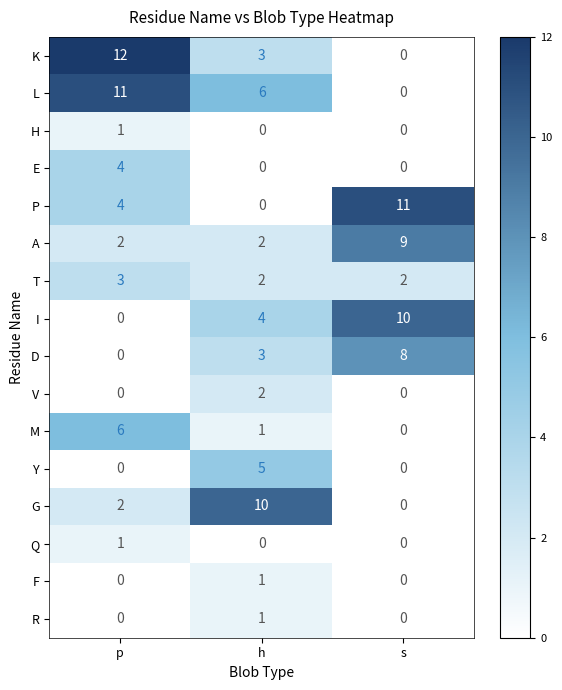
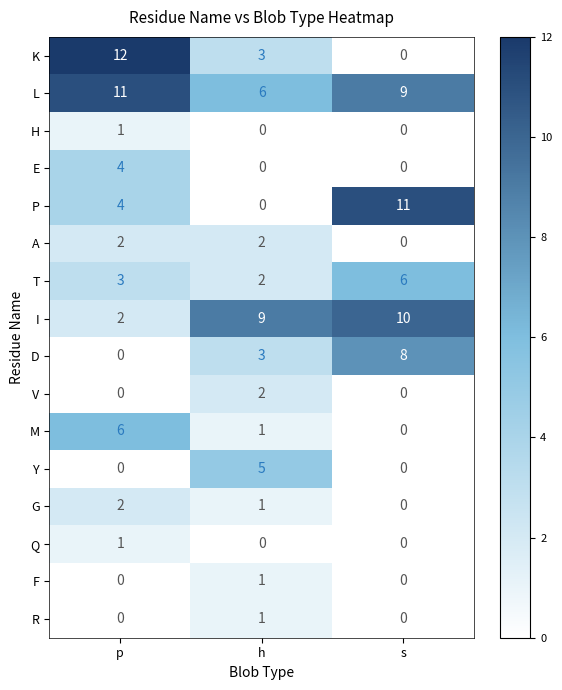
  {
    "K": {
      "p": 12,
      "h": 3,
      "s": 0
    },
    "L": {
      "p": 11,
      "h": 6,
-     "s": 0
+     "s": 9
    },
    "H": {
      "p": 1,
      "h": 0,
      "s": 0
    },
    "E": {
      "p": 4,
      "h": 0,
      "s": 0
    },
    "P": {
      "p": 4,
      "h": 0,
      "s": 11
    },
    "A": {
      "p": 2,
      "h": 2,
-     "s": 9
+     "s": 0
    },
    "T": {
      "p": 3,
      "h": 2,
-     "s": 2
+     "s": 6
    },
    "I": {
-     "p": 0,
-     "h": 4,
+     "p": 2,
+     "h": 9,
      "s": 10
    },
    "D": {
      "p": 0,
      "h": 3,
      "s": 8
    },
    "V": {
      "p": 0,
      "h": 2,
      "s": 0
    },
    "M": {
      "p": 6,
      "h": 1,
      "s": 0
    },
    "Y": {
      "p": 0,
      "h": 5,
      "s": 0
    },
    "G": {
      "p": 2,
-     "h": 10,
+     "h": 1,
      "s": 0
    },
    "Q": {
      "p": 1,
      "h": 0,
      "s": 0
    },
    "F": {
      "p": 0,
      "h": 1,
      "s": 0
    },
    "R": {
      "p": 0,
      "h": 1,
      "s": 0
    }
  }
